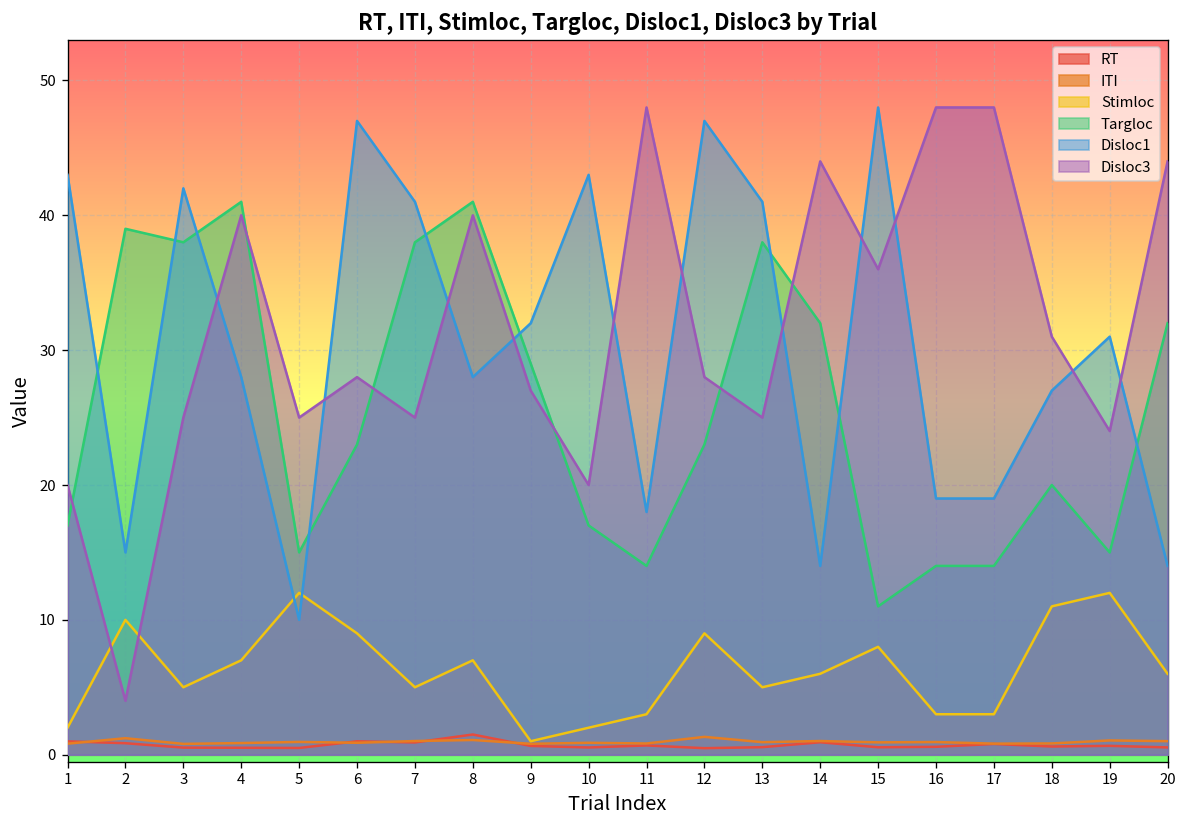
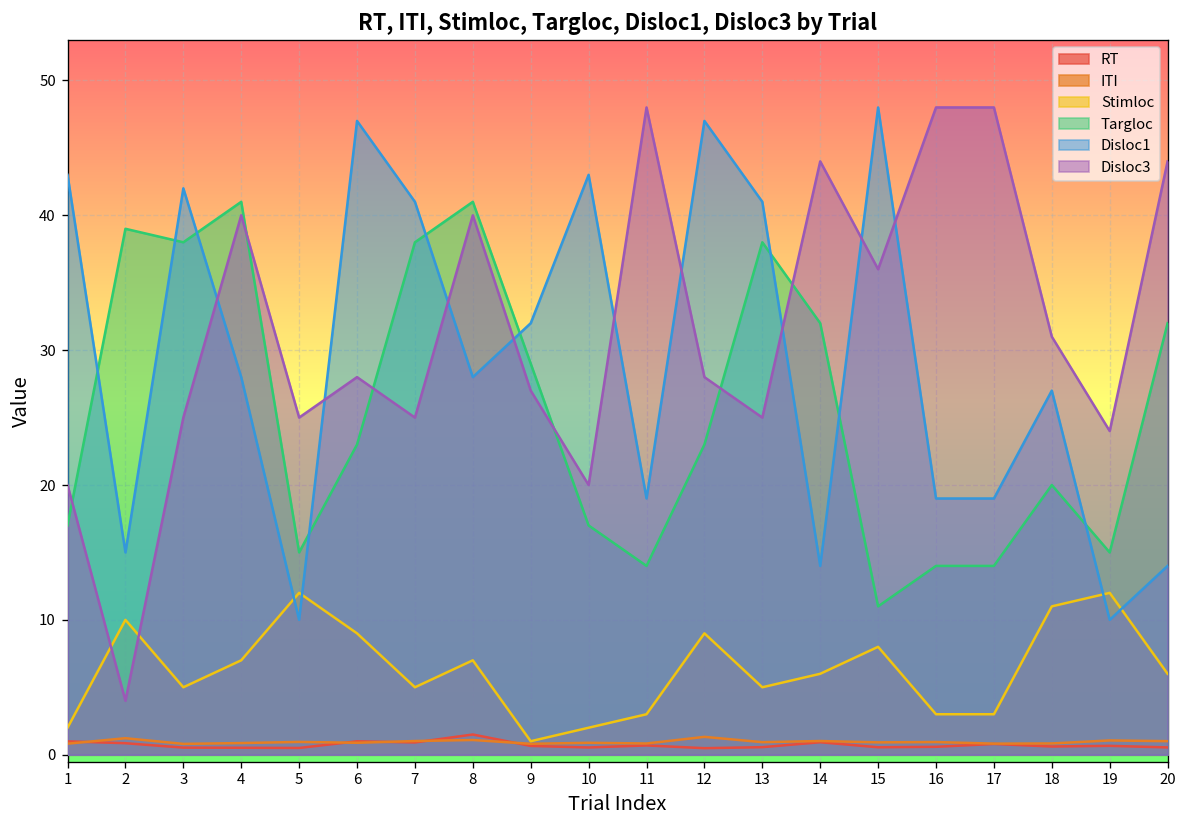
  {
    "Stimloc": {
      "1": 2,
      "2": 10,
      "3": 5,
      "4": 7,
      "5": 12,
      "6": 9,
      "7": 5,
      "8": 7,
      "10": 2,
      "11": 3,
      "12": 9,
      "13": 5,
      "14": 6,
      "15": 8,
      "16": 3,
      "17": 3,
      "18": 11,
      "19": 12,
      "20": 6
    },
    "Targloc": {
      "1": 17,
      "2": 39,
      "3": 38,
      "4": 41,
      "5": 15,
      "6": 23,
      "7": 38,
      "8": 41,
      "9": 29,
      "10": 17,
      "11": 14,
      "12": 23,
      "13": 38,
      "14": 32,
      "15": 11,
      "16": 14,
      "17": 14,
      "18": 20,
      "19": 15,
      "20": 32
    },
    "Disloc1": {
      "1": 43,
      "2": 15,
      "3": 42,
      "4": 28,
      "5": 10,
      "6": 47,
      "7": 41,
      "8": 28,
      "9": 32,
      "10": 43,
-     "11": 18,
+     "11": 19,
      "12": 47,
      "13": 41,
      "14": 14,
      "15": 48,
      "16": 19,
      "17": 19,
      "18": 27,
-     "19": 31,
+     "19": 10,
      "20": 14
    },
    "Disloc3": {
      "1": 20,
      "2": 4,
      "3": 25,
      "4": 40,
      "5": 25,
      "6": 28,
      "7": 25,
      "8": 40,
      "9": 27,
      "10": 20,
      "11": 48,
      "12": 28,
      "13": 25,
      "14": 44,
      "15": 36,
      "16": 48,
      "17": 48,
      "18": 31,
      "19": 24,
      "20": 44
    }
  }
